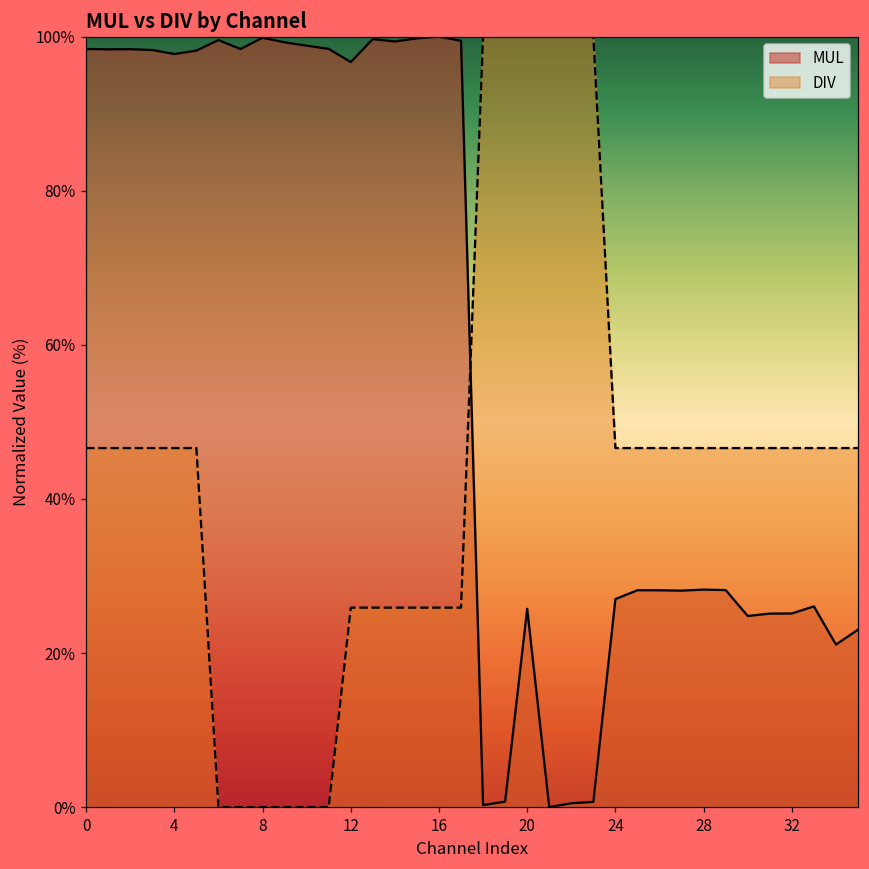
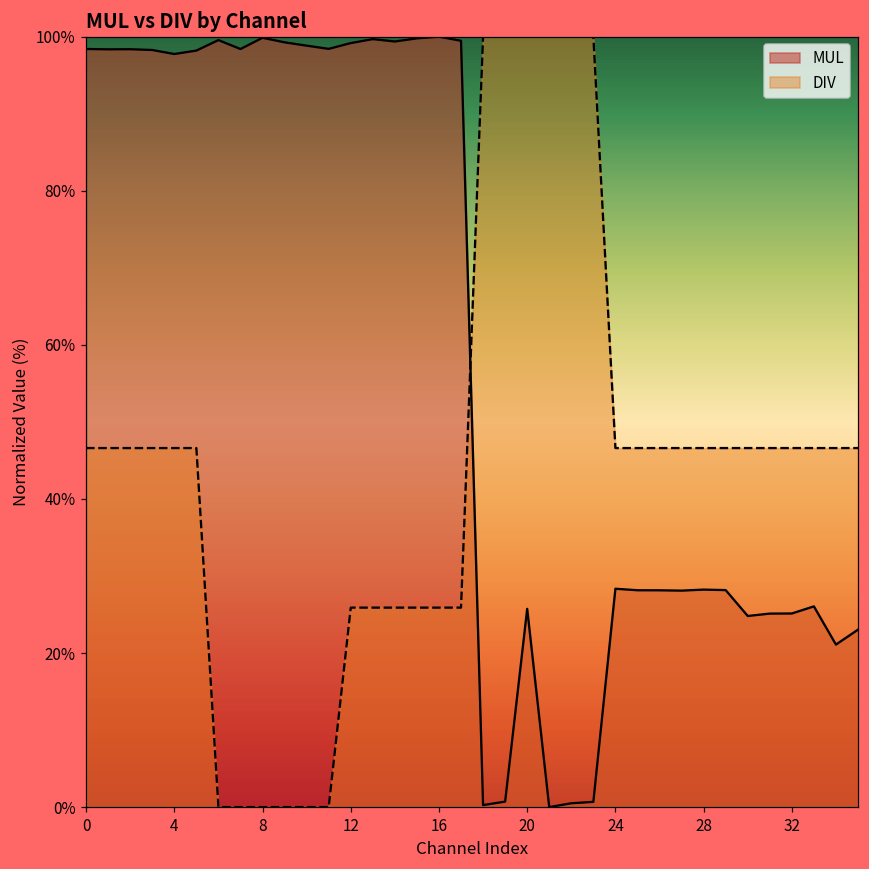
  {
    "MUL": {
      "8": "100%",
-     "12": "97%",
+     "12": "99%",
      "16": "100%",
      "20": "26%",
-     "24": "27%",
+     "24": "28%",
      "28": "28%",
      "32": "25%"
    },
    "DIV": {
      "8": "0%",
      "12": "26%",
      "16": "26%",
      "20": "100%",
      "24": "47%",
      "28": "47%",
      "32": "47%"
    }
  }
